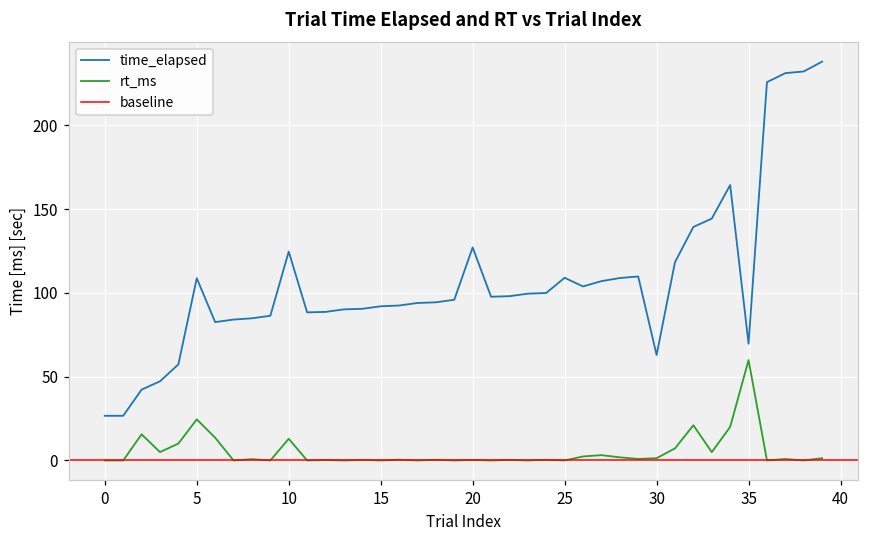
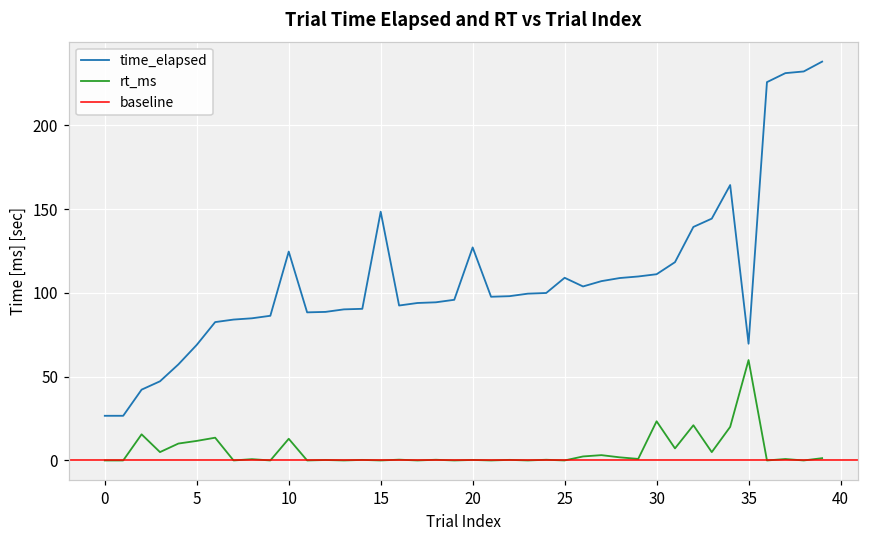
  {
    "time_elapsed": {
      "0": 27,
-     "5": 109,
+     "5": 69,
      "10": 125,
-     "15": 92,
+     "15": 148,
      "20": 127,
      "25": 109,
-     "30": 63,
+     "30": 111,
      "35": 70
    },
    "rt_ms": {
      "0": 0,
-     "5": 25,
+     "5": 12,
      "10": 13,
      "15": 0,
      "20": 0,
      "25": 0,
-     "30": 1,
+     "30": 23,
      "35": 60
    }
  }
